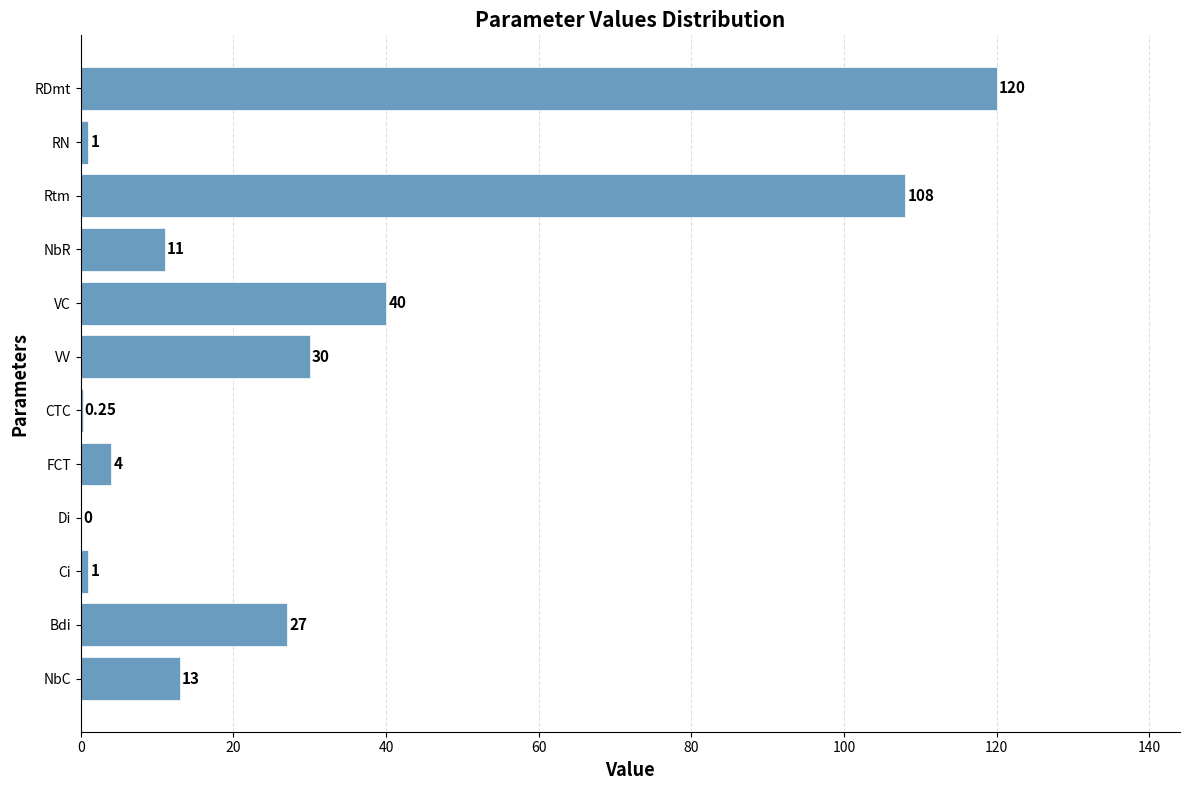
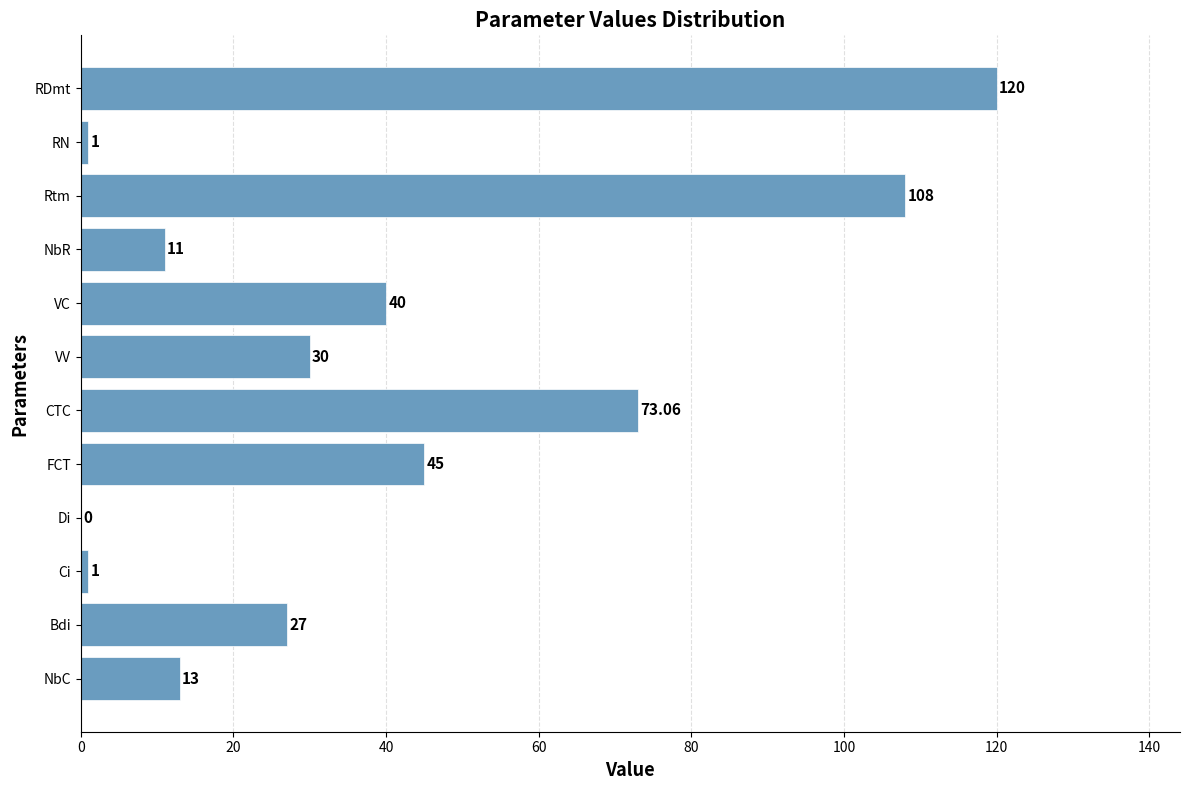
  {
    "RDmt": 120,
    "RN": 1,
    "Rtm": 108,
    "NbR": 11,
    "VC": 40,
    "VV": 30,
-   "CTC": 0.25,
-   "FCT": 4,
+   "CTC": 73.06,
+   "FCT": 45,
    "Di": 0,
    "Ci": 1,
    "Bdi": 27,
    "NbC": 13
  }
